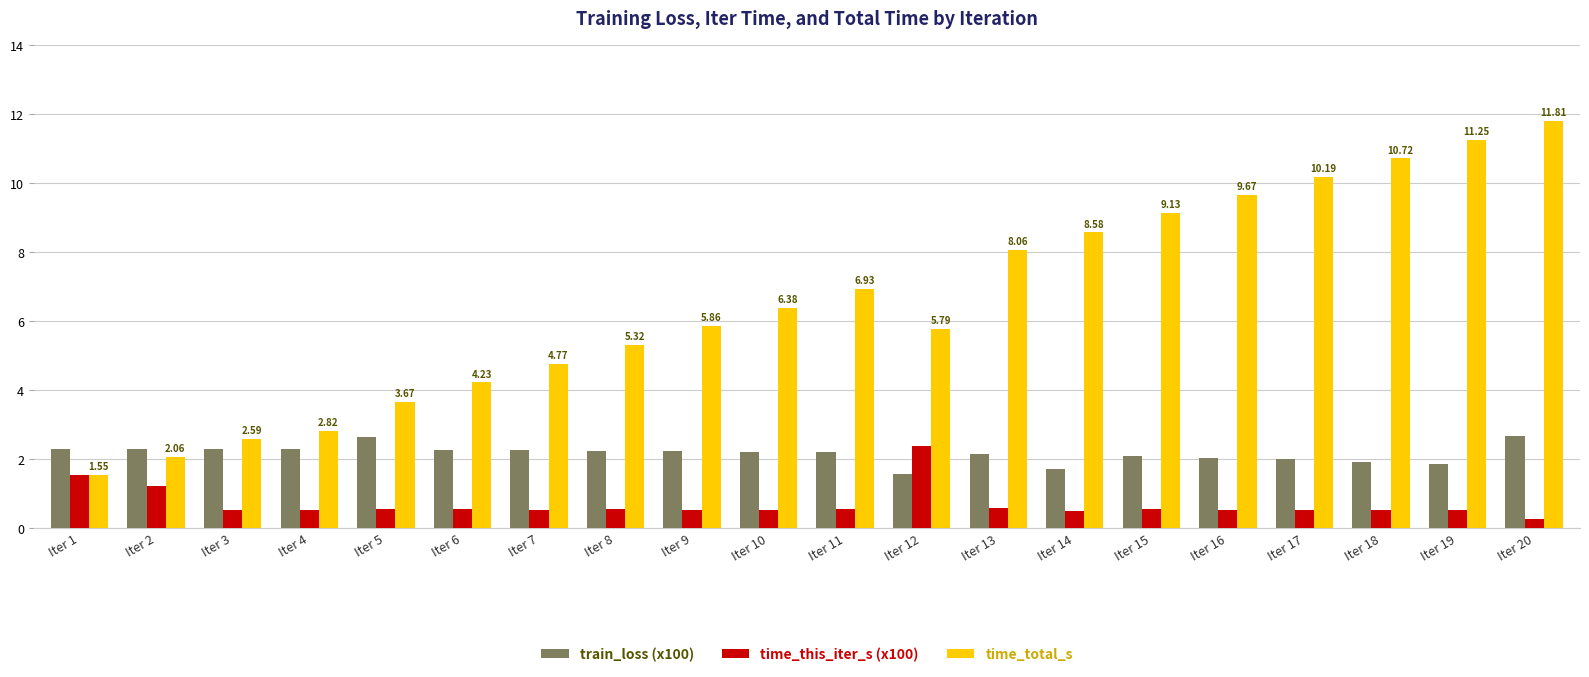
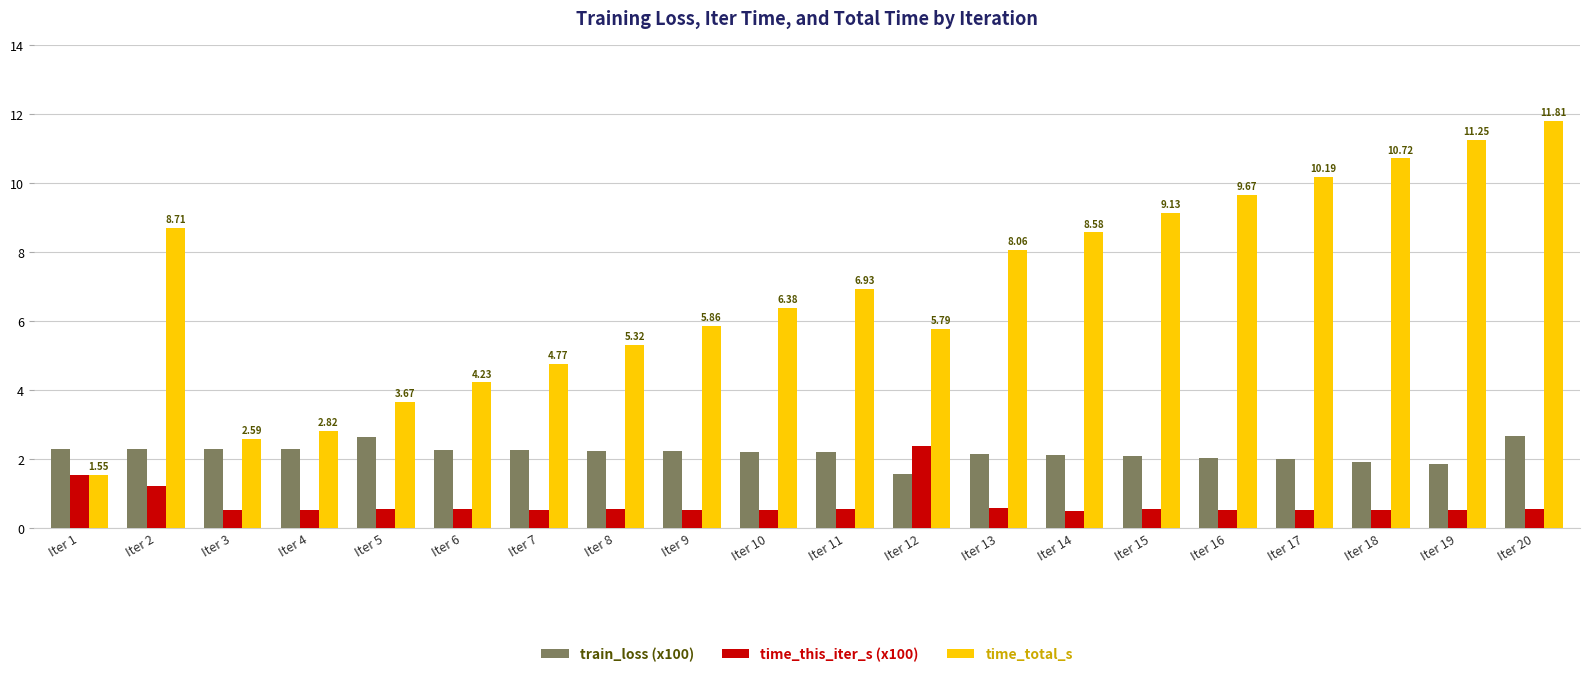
  {
    "train_loss (x100)": {
      "Iter 1": 2.3,
      "Iter 2": 2.3,
      "Iter 3": 2.3,
      "Iter 4": 2.3,
      "Iter 5": 2.6,
      "Iter 6": 2.3,
      "Iter 7": 2.3,
      "Iter 8": 2.2,
      "Iter 9": 2.2,
      "Iter 10": 2.2,
      "Iter 11": 2.2,
      "Iter 12": 1.6,
      "Iter 13": 2.2,
-     "Iter 14": 1.7,
+     "Iter 14": 2.1,
      "Iter 15": 2.1,
      "Iter 16": 2.0,
      "Iter 17": 2.0,
      "Iter 18": 1.9,
      "Iter 19": 1.9,
      "Iter 20": 2.7
    },
    "time_this_iter_s (x100)": {
      "Iter 2": 1.2,
      "Iter 3": 0.5,
      "Iter 4": 0.5,
      "Iter 5": 0.5,
      "Iter 6": 0.6,
      "Iter 7": 0.5,
      "Iter 8": 0.6,
      "Iter 9": 0.5,
      "Iter 10": 0.5,
      "Iter 11": 0.6,
      "Iter 12": 2.4,
      "Iter 13": 0.6,
      "Iter 14": 0.5,
      "Iter 15": 0.6,
      "Iter 16": 0.5,
      "Iter 17": 0.5,
      "Iter 18": 0.5,
      "Iter 19": 0.5,
-     "Iter 20": 0.3
+     "Iter 20": 0.6
    },
    "time_total_s": {
      "Iter 1": 1.55,
-     "Iter 2": 2.06,
+     "Iter 2": 8.71,
      "Iter 3": 2.59,
      "Iter 4": 2.82,
      "Iter 5": 3.67,
      "Iter 6": 4.23,
      "Iter 7": 4.77,
      "Iter 8": 5.32,
      "Iter 9": 5.86,
      "Iter 10": 6.38,
      "Iter 11": 6.93,
      "Iter 12": 5.79,
      "Iter 13": 8.06,
      "Iter 14": 8.58,
      "Iter 15": 9.13,
      "Iter 16": 9.67,
      "Iter 17": 10.19,
      "Iter 18": 10.72,
      "Iter 19": 11.25,
      "Iter 20": 11.81
    }
  }
